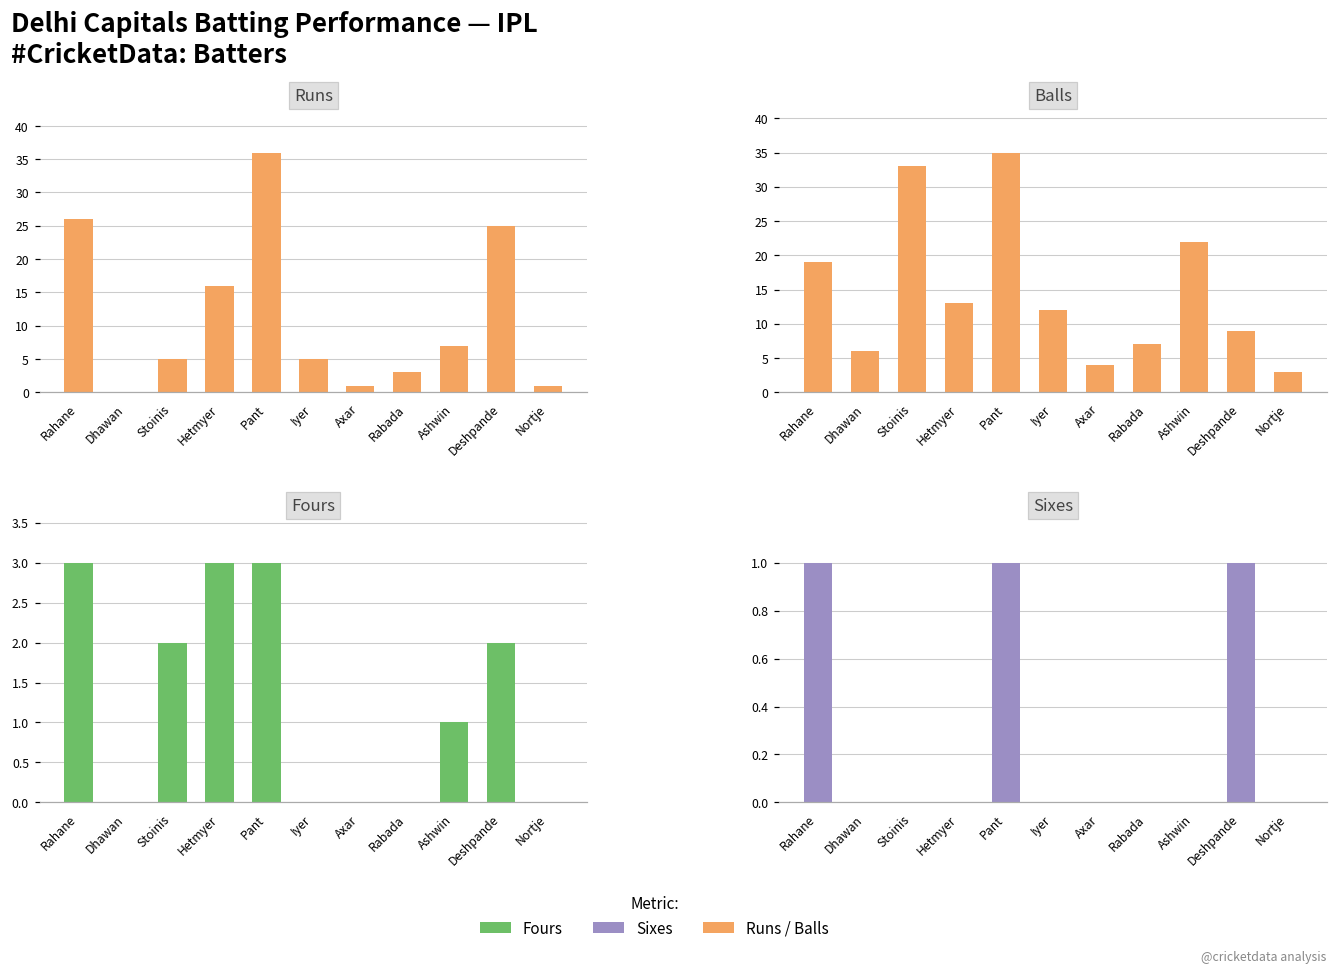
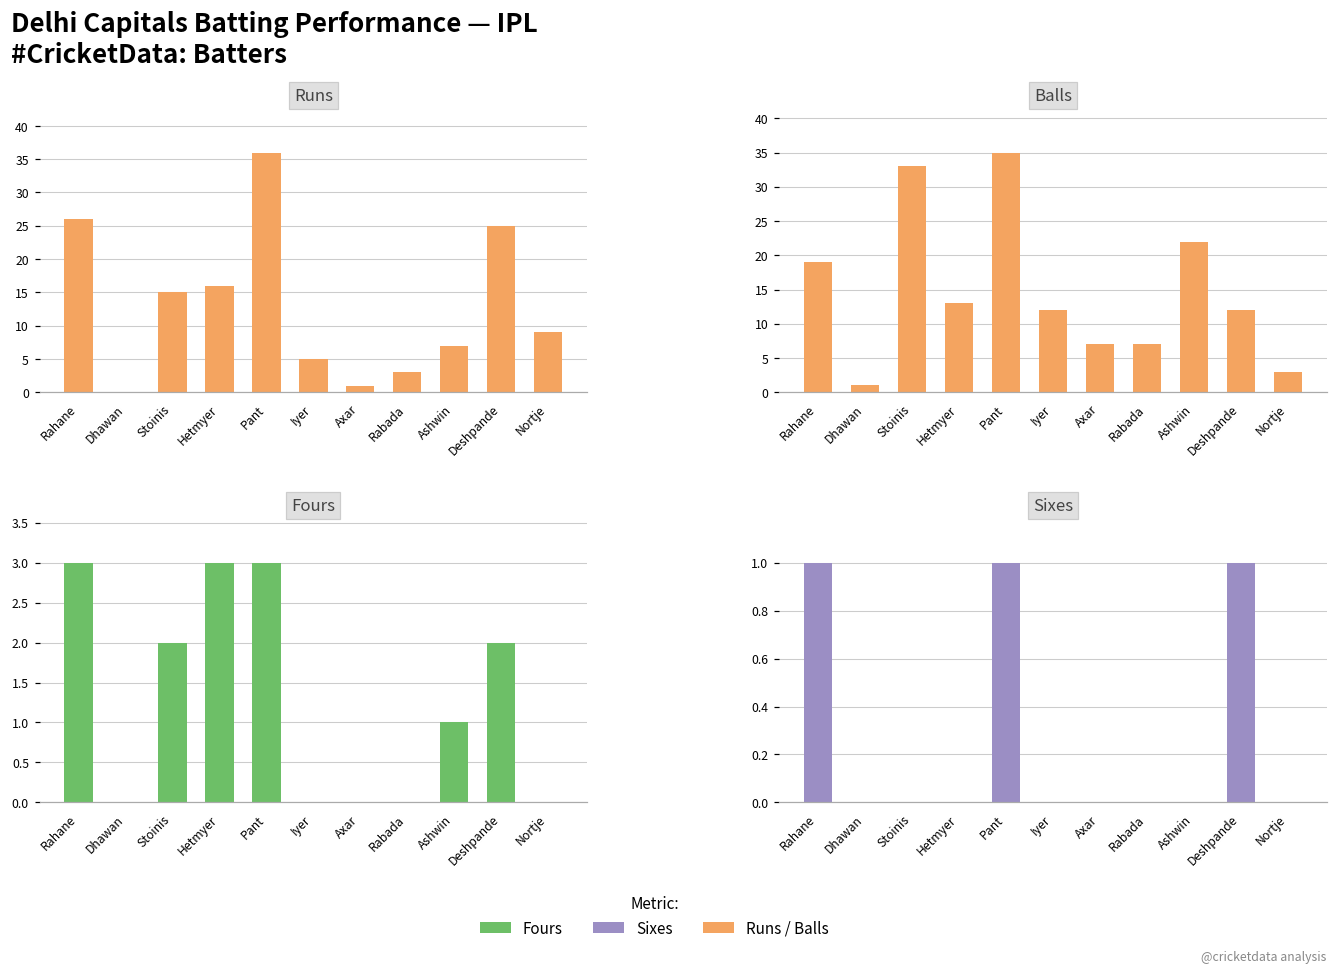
  {
    "Runs": {
      "Rahane": 26,
      "Dhawan": 0,
-     "Stoinis": 5,
+     "Stoinis": 15,
      "Hetmyer": 16,
      "Pant": 36,
      "Iyer": 5,
      "Axar": 1,
      "Rabada": 3,
      "Ashwin": 7,
      "Deshpande": 25,
-     "Nortje": 1
+     "Nortje": 9
    },
    "Balls": {
      "Rahane": 19,
-     "Dhawan": 6,
+     "Dhawan": 1,
      "Stoinis": 33,
      "Hetmyer": 13,
      "Pant": 35,
      "Iyer": 12,
-     "Axar": 4,
+     "Axar": 7,
      "Rabada": 7,
      "Ashwin": 22,
-     "Deshpande": 9,
+     "Deshpande": 12,
      "Nortje": 3
    },
    "Fours": {
      "Rahane": 3.0,
      "Dhawan": 0.0,
      "Stoinis": 2.0,
      "Hetmyer": 3.0,
      "Pant": 3.0,
      "Iyer": 0.0,
      "Axar": 0.0,
      "Rabada": 0.0,
      "Ashwin": 1.0,
      "Deshpande": 2.0,
      "Nortje": 0.0
    },
    "Sixes": {
      "Rahane": 1.00,
      "Dhawan": 0.00,
      "Stoinis": 0.00,
      "Hetmyer": 0.00,
      "Pant": 1.00,
      "Iyer": 0.00,
      "Axar": 0.00,
      "Rabada": 0.00,
      "Ashwin": 0.00,
      "Deshpande": 1.00,
      "Nortje": 0.00
    }
  }
